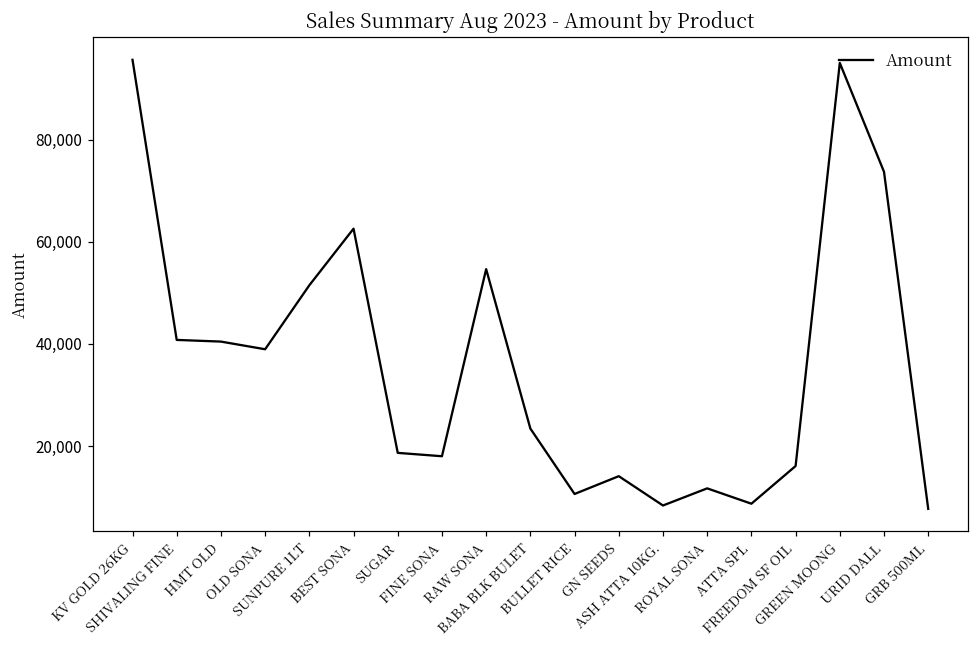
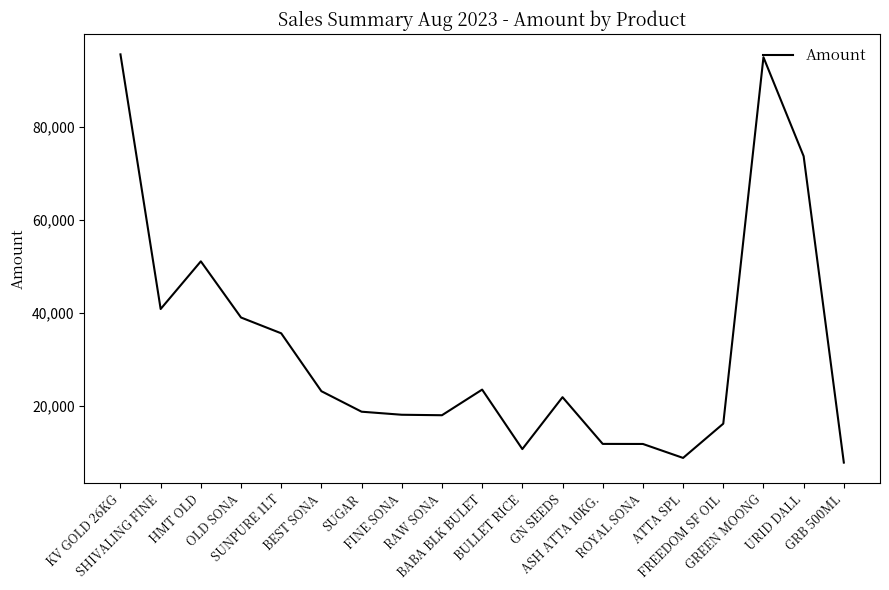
  {
    "KV GOLD 26KG": "96,000",
    "SHIVALING FINE": "41,000",
-   "HMT OLD": "40,000",
+   "HMT OLD": "51,000",
    "OLD SONA": "39,000",
-   "SUNPURE 1LT": "51,000",
-   "BEST SONA": "63,000",
+   "SUNPURE 1LT": "36,000",
+   "BEST SONA": "23,000",
    "SUGAR": "19,000",
    "FINE SONA": "18,000",
-   "RAW SONA": "55,000",
+   "RAW SONA": "18,000",
    "BABA BLK BULET": "23,000",
    "BULLET RICE": "11,000",
-   "GN SEEDS": "14,000",
-   "ASH ATTA 10KG.": "8,000",
+   "GN SEEDS": "22,000",
+   "ASH ATTA 10KG.": "12,000",
    "ROYAL SONA": "12,000",
    "ATTA SPL": "9,000",
    "FREEDOM SF OIL": "16,000",
    "GREEN MOONG": "95,000",
    "URID DALL": "74,000",
    "GRB 500ML": "8,000"
  }
